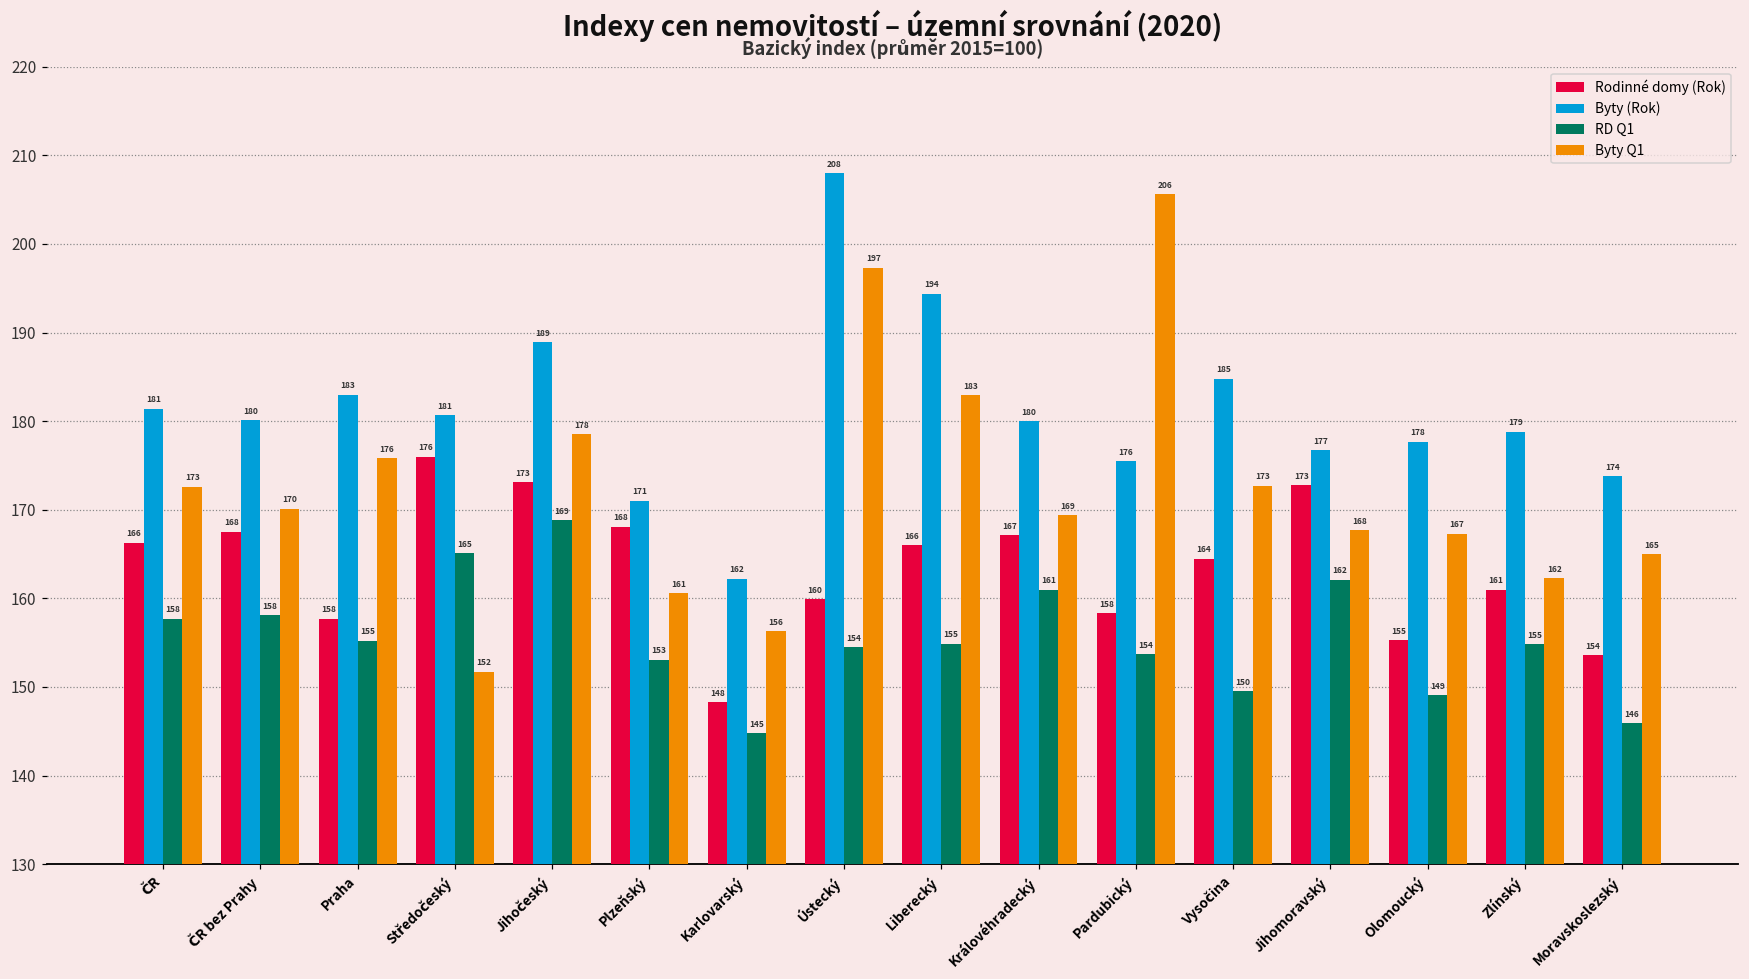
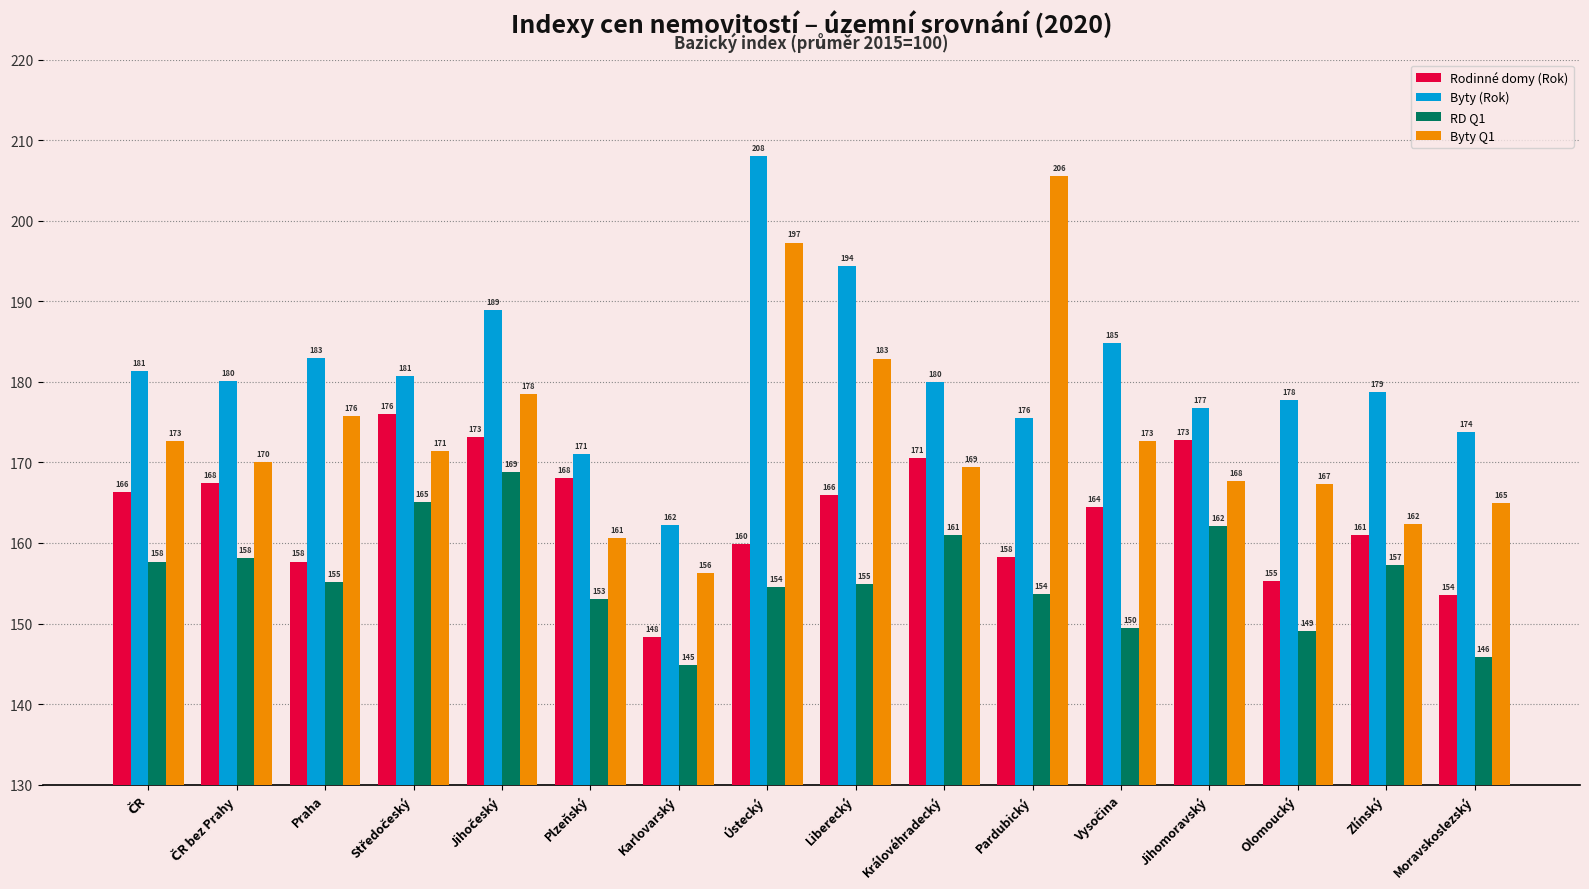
  {
    "Rodinné domy (Rok)": {
      "ČR": 166,
      "ČR bez Prahy": 168,
      "Praha": 158,
      "Středočeský": 176,
      "Jihočeský": 173,
      "Plzeňský": 168,
      "Karlovarský": 148,
      "Ústecký": 160,
      "Liberecký": 166,
-     "Královéhradecký": 167,
+     "Královéhradecký": 171,
      "Pardubický": 158,
      "Vysočina": 164,
      "Jihomoravský": 173,
      "Olomoucký": 155,
      "Zlínský": 161,
      "Moravskoslezský": 154
    },
    "Byty (Rok)": {
      "ČR": 181,
      "ČR bez Prahy": 180,
      "Praha": 183,
      "Středočeský": 181,
      "Jihočeský": 189,
      "Plzeňský": 171,
      "Karlovarský": 162,
      "Ústecký": 208,
      "Liberecký": 194,
      "Královéhradecký": 180,
      "Pardubický": 176,
      "Vysočina": 185,
      "Jihomoravský": 177,
      "Olomoucký": 178,
      "Zlínský": 179,
      "Moravskoslezský": 174
    },
    "RD Q1": {
      "ČR": 158,
      "ČR bez Prahy": 158,
      "Praha": 155,
      "Středočeský": 165,
      "Jihočeský": 169,
      "Plzeňský": 153,
      "Karlovarský": 145,
      "Ústecký": 154,
      "Liberecký": 155,
      "Královéhradecký": 161,
      "Pardubický": 154,
      "Vysočina": 150,
      "Jihomoravský": 162,
      "Olomoucký": 149,
-     "Zlínský": 155,
+     "Zlínský": 157,
      "Moravskoslezský": 146
    },
    "Byty Q1": {
      "ČR": 173,
      "ČR bez Prahy": 170,
      "Praha": 176,
-     "Středočeský": 152,
+     "Středočeský": 171,
      "Jihočeský": 178,
      "Plzeňský": 161,
      "Karlovarský": 156,
      "Ústecký": 197,
      "Liberecký": 183,
      "Královéhradecký": 169,
      "Pardubický": 206,
      "Vysočina": 173,
      "Jihomoravský": 168,
      "Olomoucký": 167,
      "Zlínský": 162,
      "Moravskoslezský": 165
    }
  }
